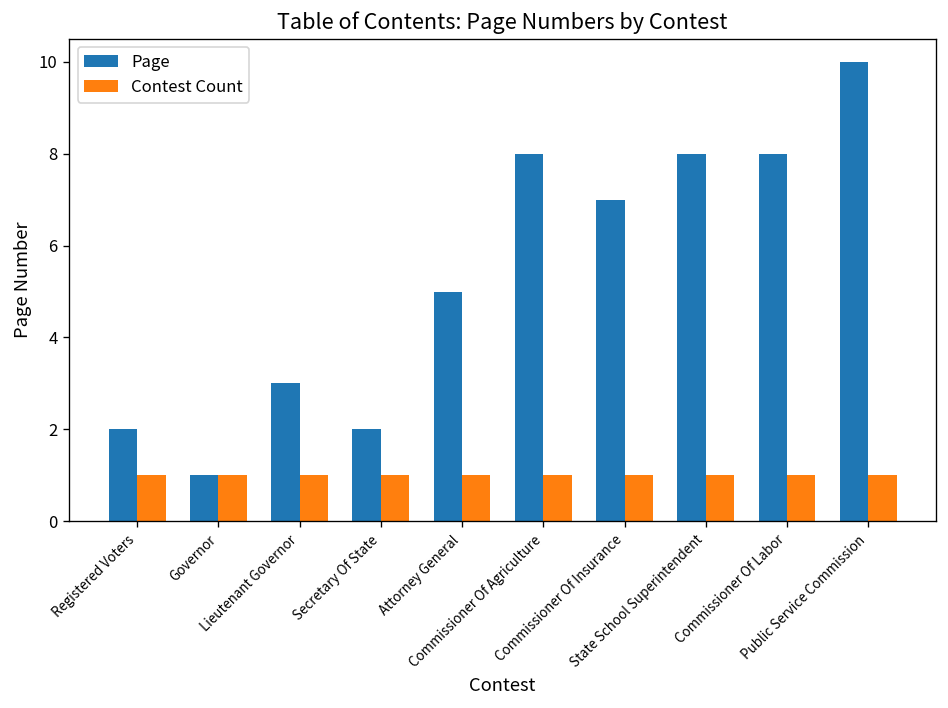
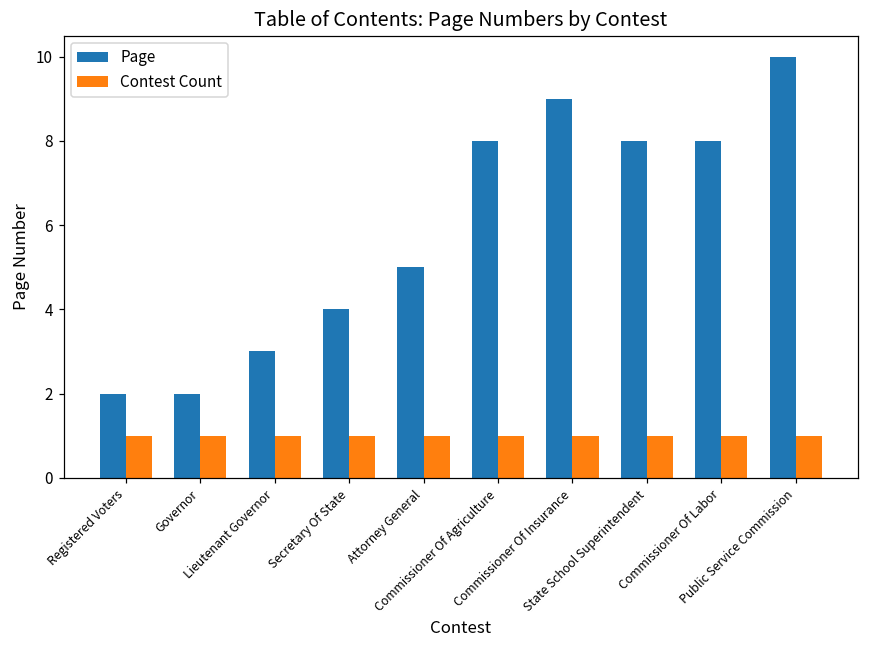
  {
    "Page": {
      "Registered Voters": 2,
-     "Governor": 1,
+     "Governor": 2,
      "Lieutenant Governor": 3,
-     "Secretary Of State": 2,
+     "Secretary Of State": 4,
      "Attorney General": 5,
      "Commissioner Of Agriculture": 8,
-     "Commissioner Of Insurance": 7,
+     "Commissioner Of Insurance": 9,
      "State School Superintendent": 8,
      "Commissioner Of Labor": 8,
      "Public Service Commission": 10
    },
    "Contest Count": {
      "Registered Voters": 1,
      "Governor": 1,
      "Lieutenant Governor": 1,
      "Secretary Of State": 1,
      "Attorney General": 1,
      "Commissioner Of Agriculture": 1,
      "Commissioner Of Insurance": 1,
      "State School Superintendent": 1,
      "Commissioner Of Labor": 1,
      "Public Service Commission": 1
    }
  }
